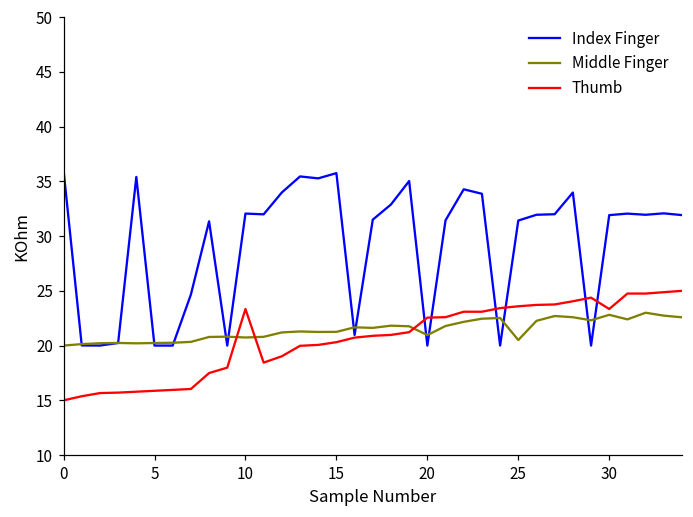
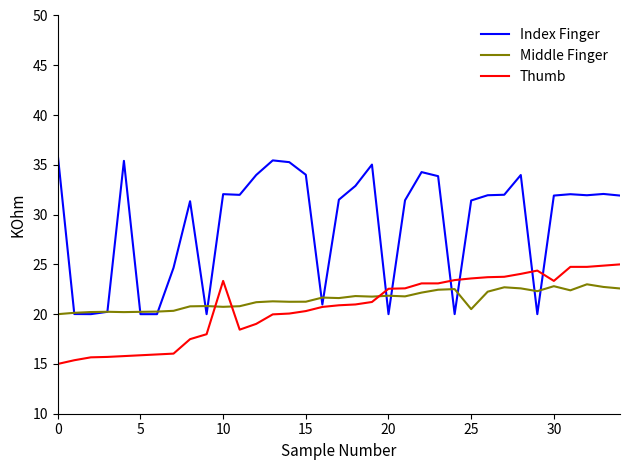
  {
    "Index Finger": {
      "0": 36,
      "10": 32,
-     "15": 36,
+     "15": 34,
      "20": 20,
      "25": 31,
      "30": 32
    },
    "Middle Finger": {
      "0": 20,
      "10": 21,
      "15": 21,
-     "20": 21,
+     "20": 22,
      "25": 21,
      "30": 23
    },
    "Thumb": {
      "0": 15,
      "5": 16,
      "10": 23,
      "15": 20,
      "20": 23,
      "25": 24,
      "30": 23
    }
  }
